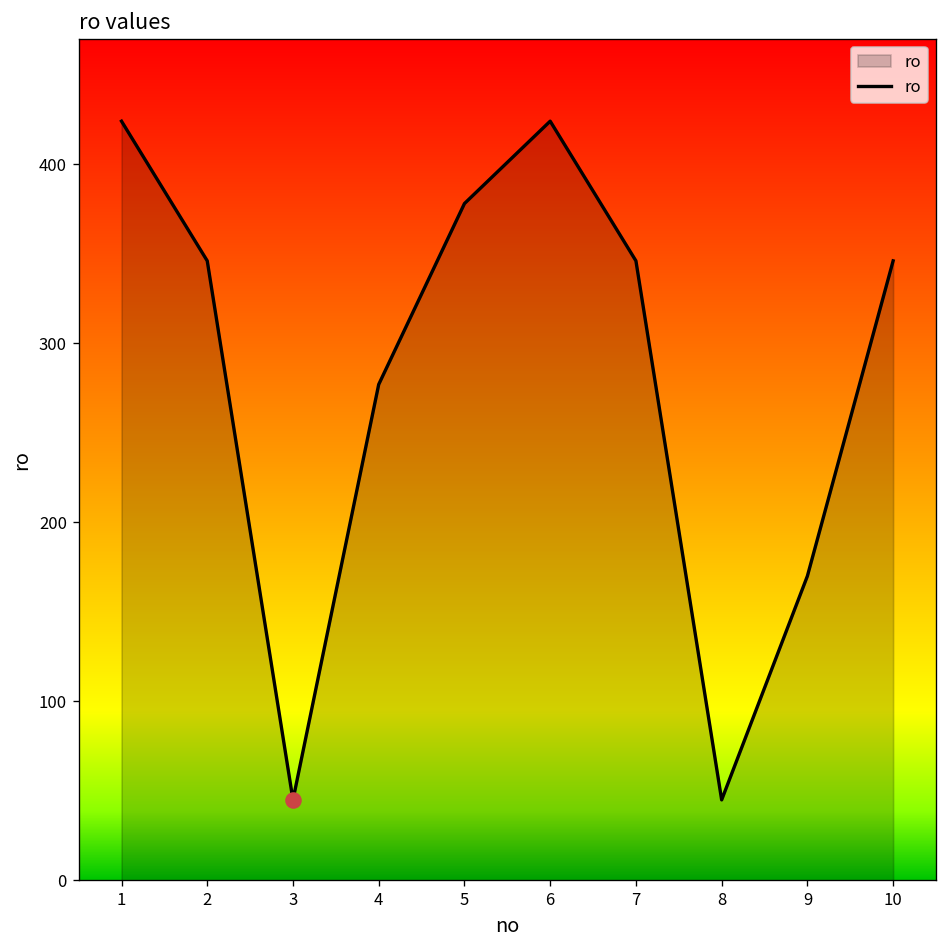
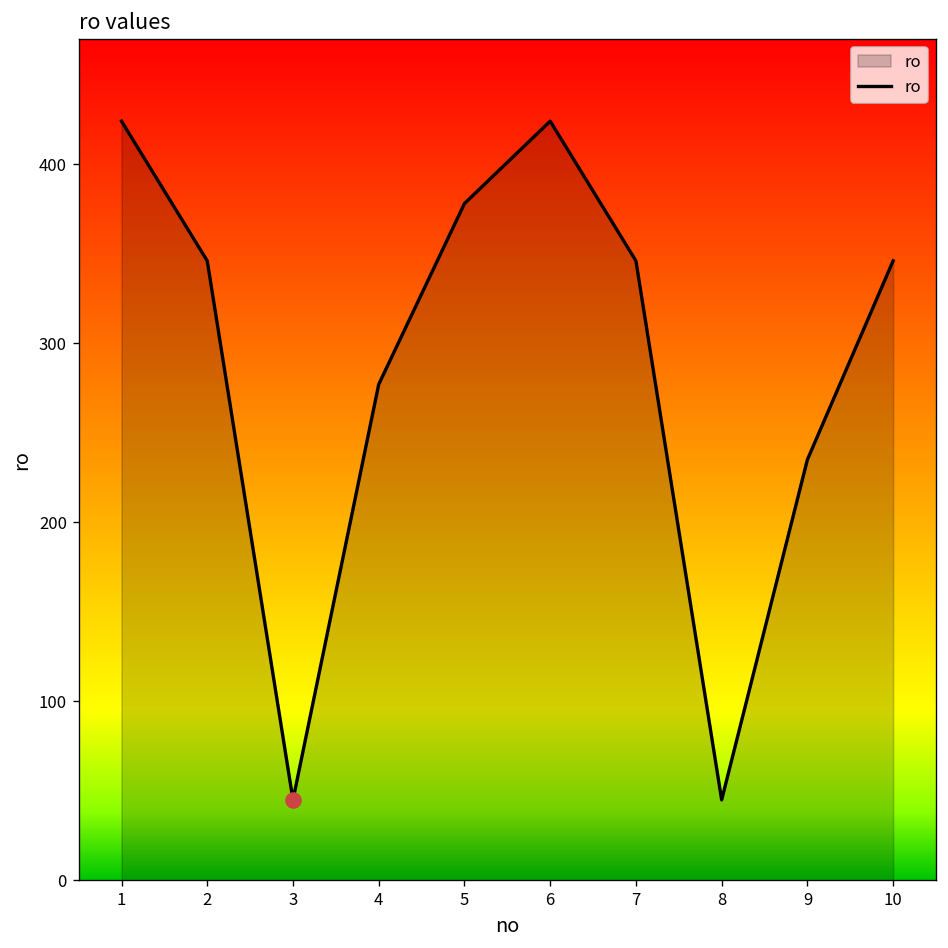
  {
    "ro": {
      "1": 424,
      "2": 346,
      "4": 277,
      "5": 378,
      "6": 424,
      "7": 346,
      "8": 45,
-     "9": 170,
+     "9": 235,
      "10": 346
    }
  }
